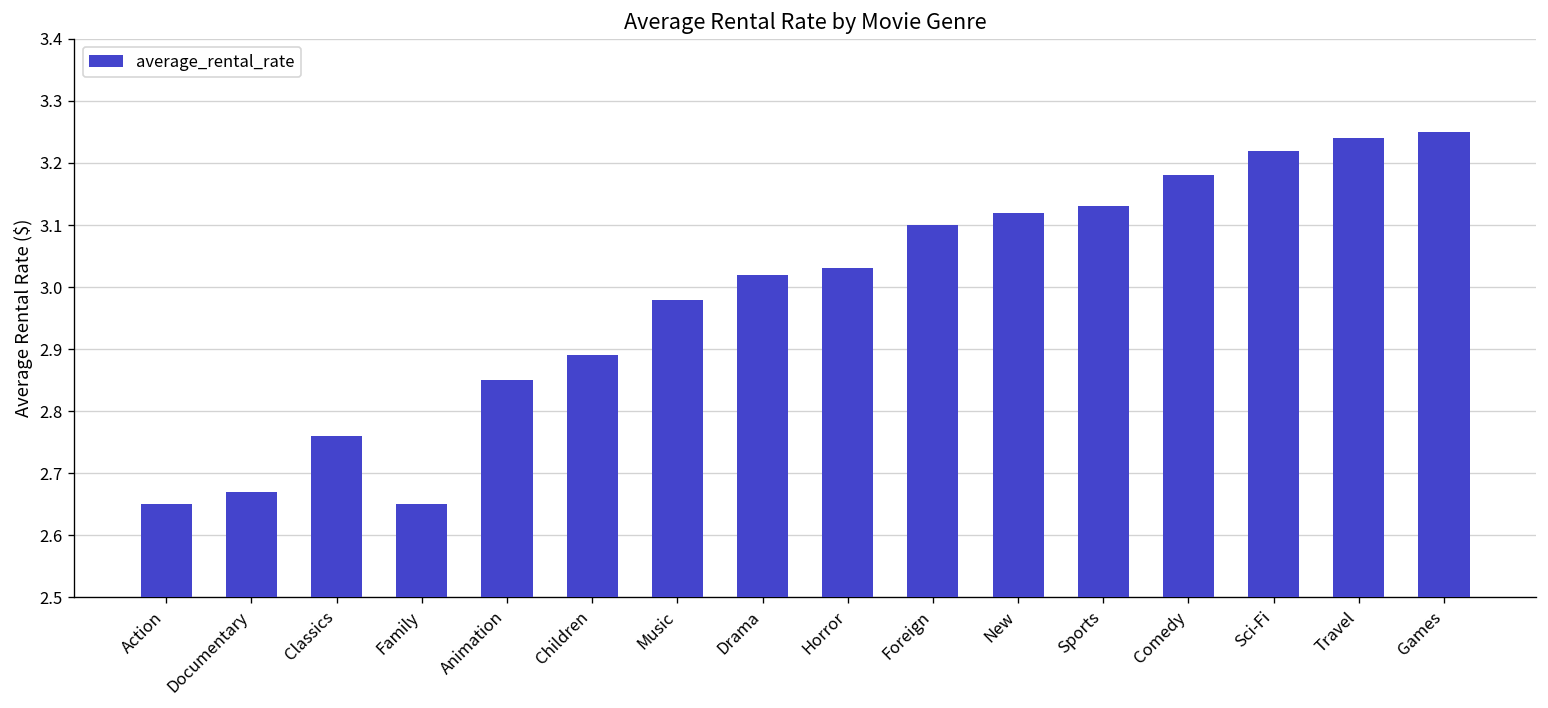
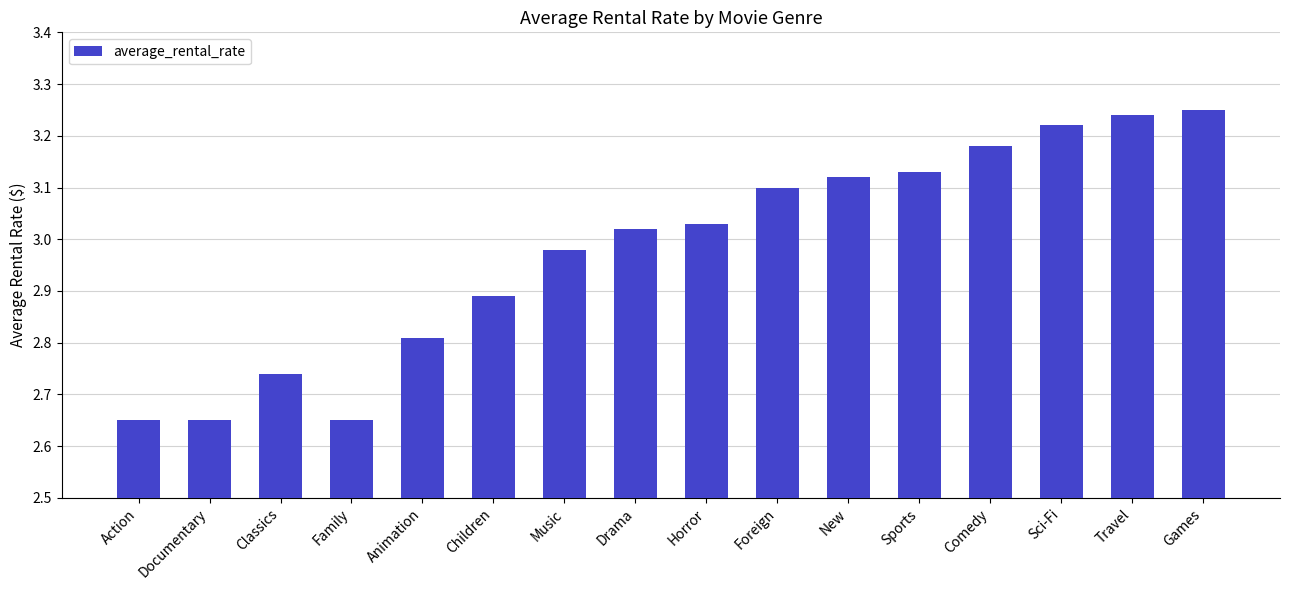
  {
    "Action": 2.65,
-   "Documentary": 2.67,
-   "Classics": 2.76,
+   "Documentary": 2.65,
+   "Classics": 2.74,
    "Family": 2.65,
-   "Animation": 2.85,
+   "Animation": 2.81,
    "Children": 2.89,
    "Music": 2.98,
    "Drama": 3.02,
    "Horror": 3.03,
    "Foreign": 3.10,
    "New": 3.12,
    "Sports": 3.13,
    "Comedy": 3.18,
    "Sci-Fi": 3.22,
    "Travel": 3.24,
    "Games": 3.25
  }
